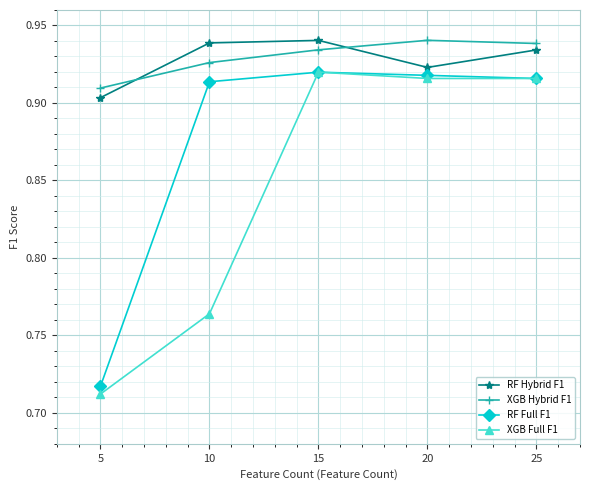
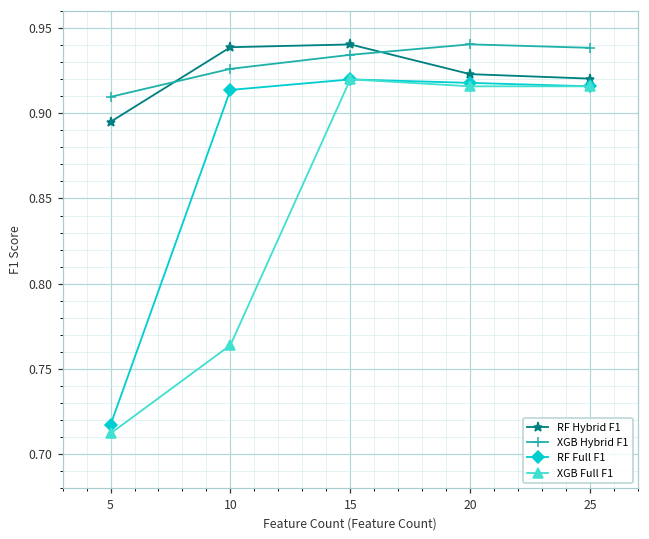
  {
    "RF Hybrid F1": {
-     "5": 0.903,
+     "5": 0.895,
      "10": 0.939,
      "15": 0.940,
      "20": 0.923,
-     "25": 0.934
+     "25": 0.920
    },
    "XGB Full F1": {
      "5": 0.712,
      "10": 0.764,
      "20": 0.916
    }
  }
